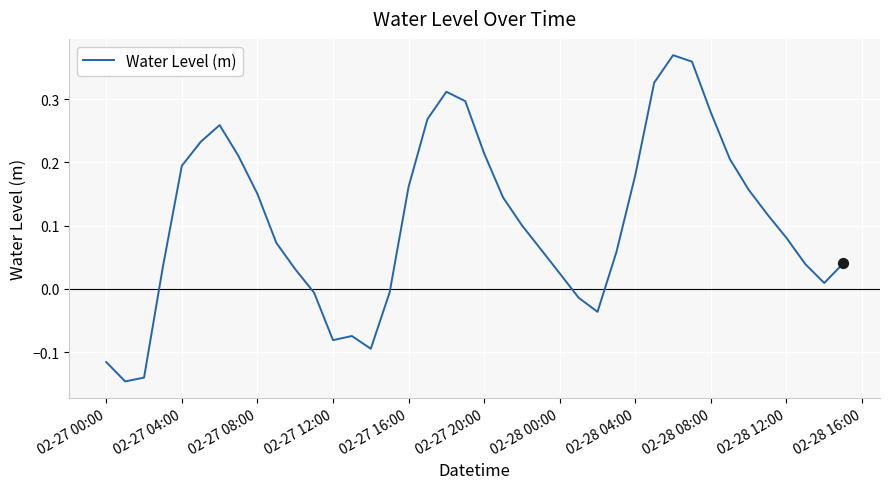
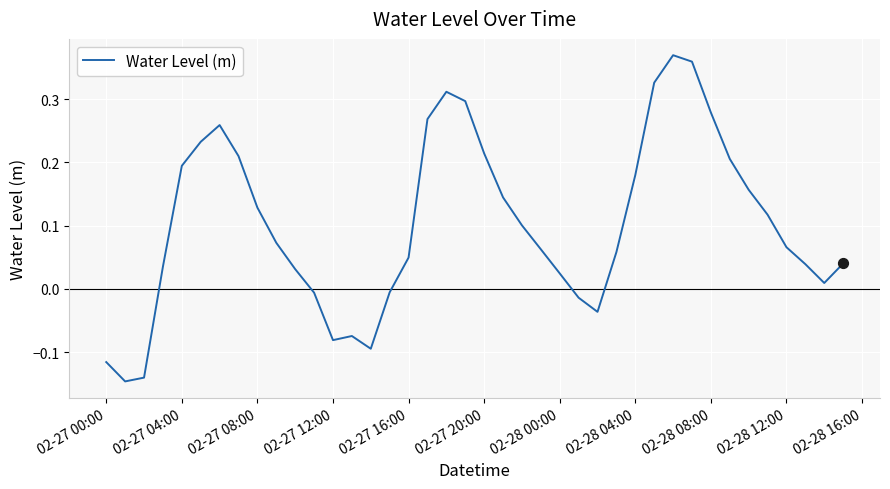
  {
    "Water Level (m)": {
      "02-27 00:00": -0.12,
      "02-27 04:00": 0.19,
-     "02-27 08:00": 0.15,
+     "02-27 08:00": 0.13,
      "02-27 12:00": -0.08,
-     "02-27 16:00": 0.16,
+     "02-27 16:00": 0.05,
      "02-27 20:00": 0.21,
      "02-28 00:00": 0.02,
      "02-28 04:00": 0.18,
      "02-28 08:00": 0.28,
-     "02-28 12:00": 0.08
+     "02-28 12:00": 0.07
    }
  }
